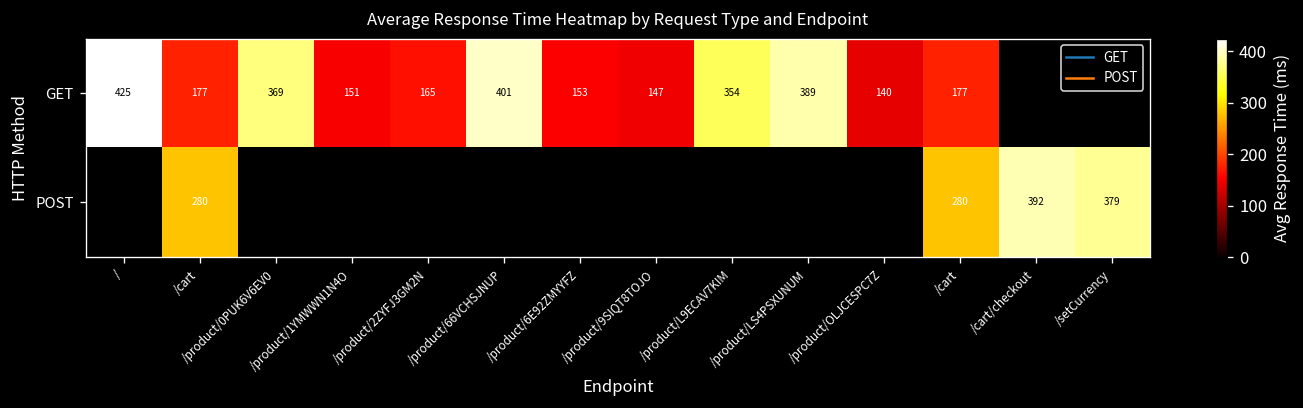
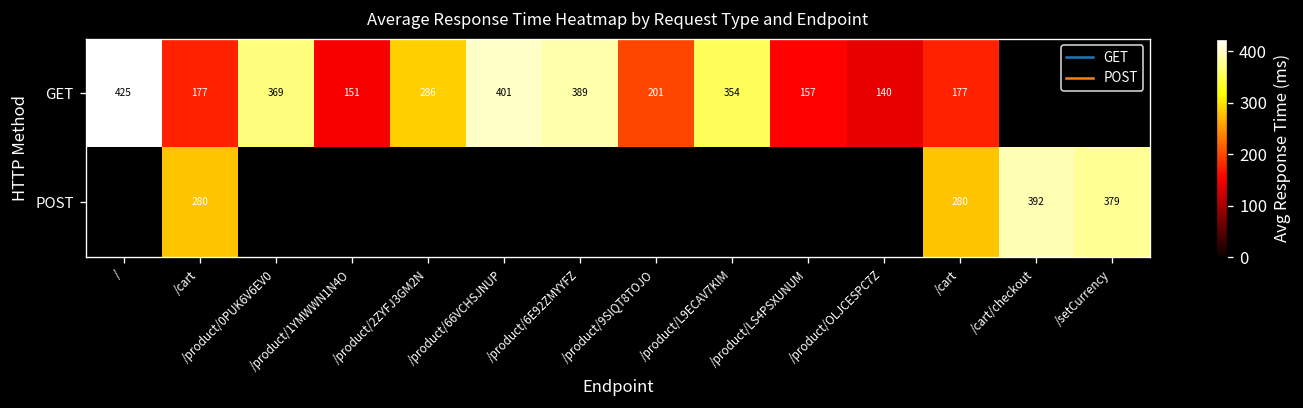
  {
    "GET": {
      "/": 425,
      "/product/0PUK6V6EV0": 369,
      "/product/1YMWWN1N4O": 151,
-     "/product/2ZYFJ3GM2N": 165,
+     "/product/2ZYFJ3GM2N": 286,
      "/product/66VCHSJNUP": 401,
-     "/product/6E92ZMYYFZ": 153,
-     "/product/9SIQT8TOJO": 147,
+     "/product/6E92ZMYYFZ": 389,
+     "/product/9SIQT8TOJO": 201,
      "/product/L9ECAV7KIM": 354,
-     "/product/LS4PSXUNUM": 389,
+     "/product/LS4PSXUNUM": 157,
      "/product/OLJCESPC7Z": 140
    },
    "POST": {
      "/cart/checkout": 392,
      "/setCurrency": 379
    }
  }
